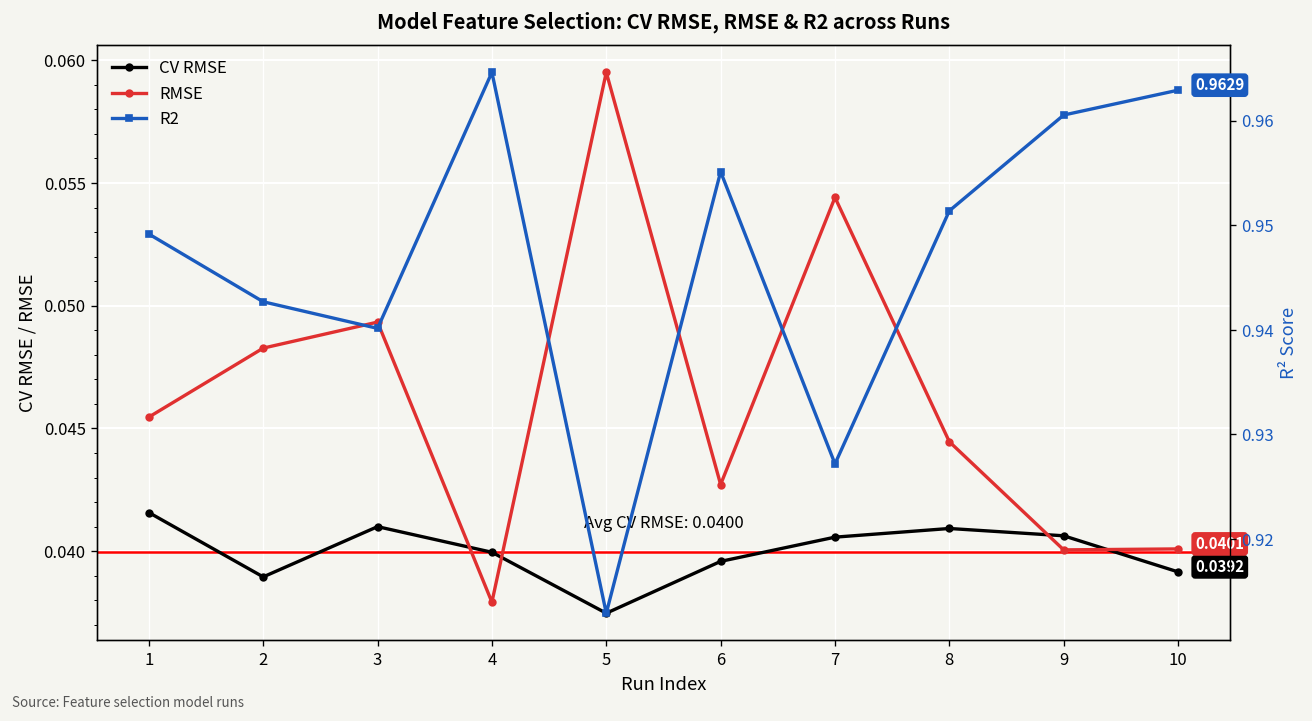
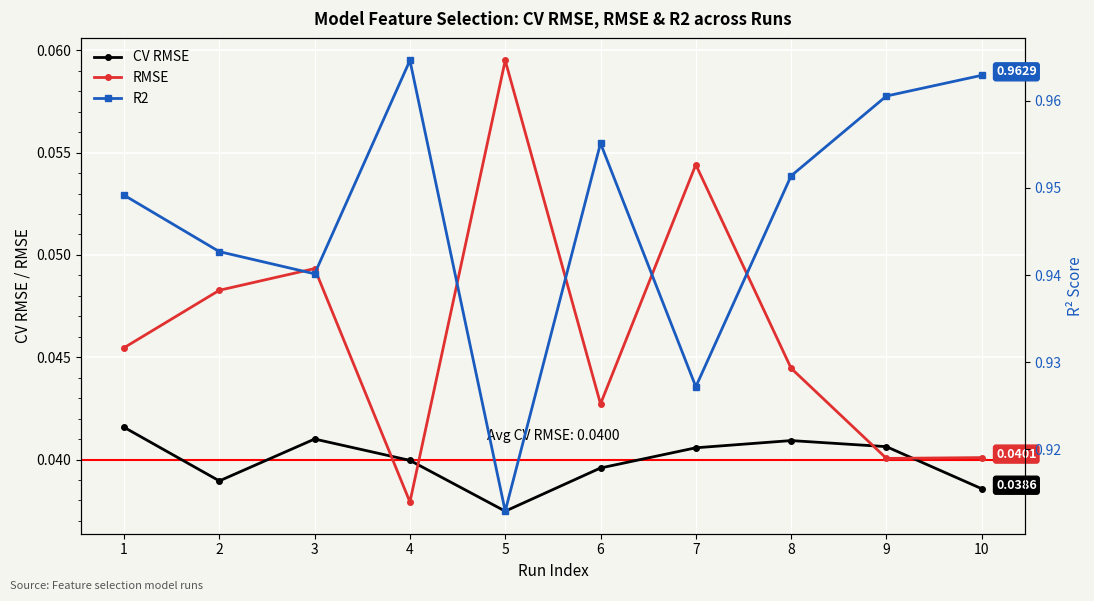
  {
    "CV RMSE": {
-     "10": 0.0392
+     "10": 0.0386
    }
  }
